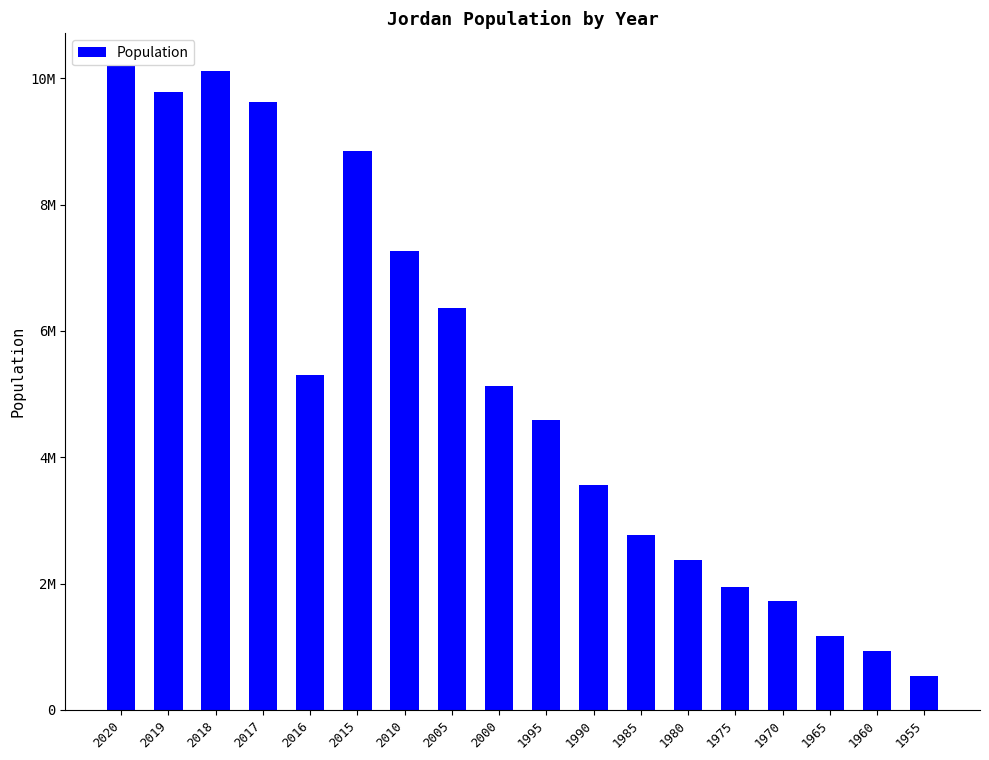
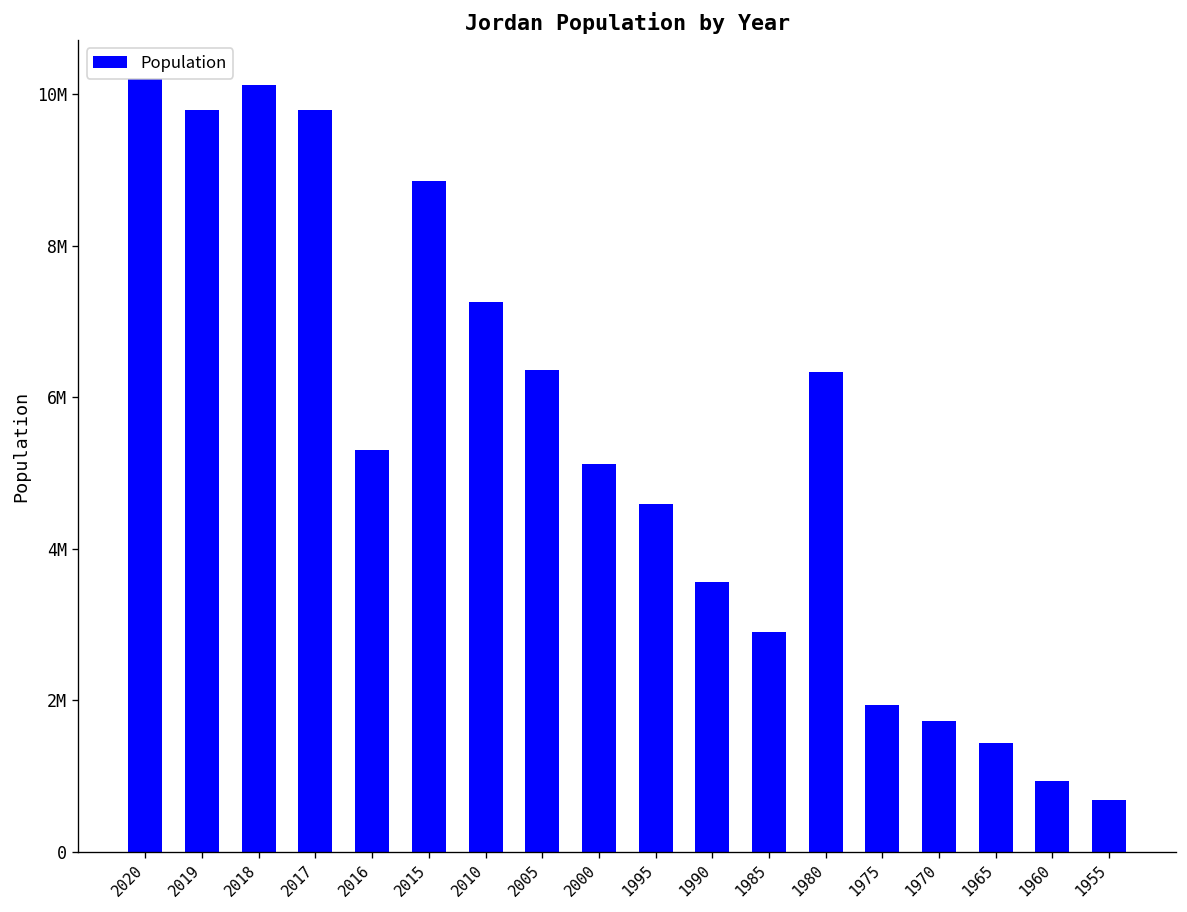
  {
    "2020": 10200000,
    "2019": 9800000,
    "2018": 10100000,
-   "2017": 9600000,
+   "2017": 9800000,
    "2016": 5300000,
    "2015": 8900000,
    "2010": 7300000,
    "2005": 6400000,
    "2000": 5100000,
    "1995": 4600000,
    "1990": 3600000,
-   "1985": 2800000,
-   "1980": 2400000,
+   "1985": 2900000,
+   "1980": 6300000,
    "1975": 1900000,
    "1970": 1700000,
-   "1965": 1200000,
+   "1965": 1400000,
    "1960": 900000,
-   "1955": 500000
+   "1955": 700000
  }
